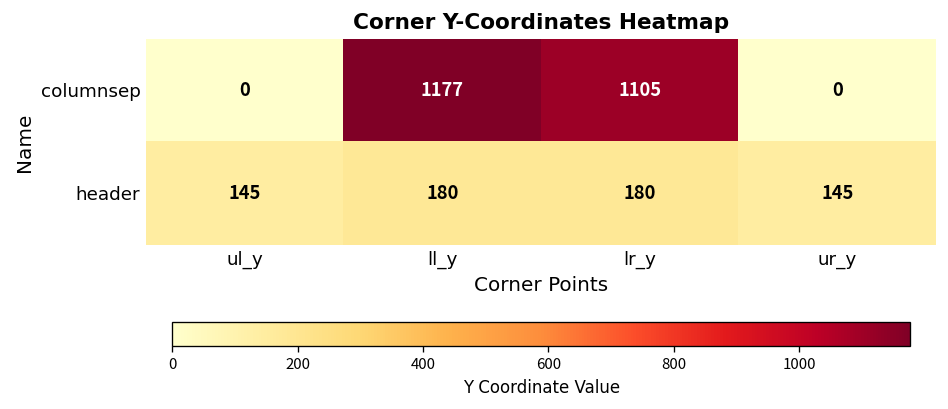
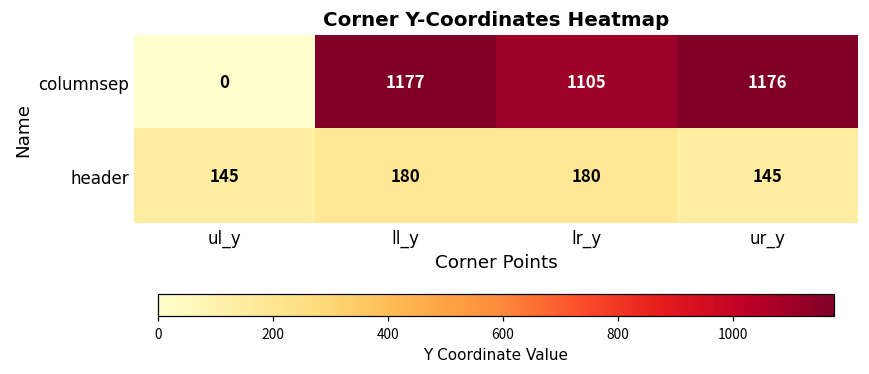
  {
    "columnsep": {
      "ul_y": 0,
      "ll_y": 1177,
      "lr_y": 1105,
-     "ur_y": 0
+     "ur_y": 1176
    },
    "header": {
      "ul_y": 145,
      "ll_y": 180,
      "lr_y": 180,
      "ur_y": 145
    }
  }
